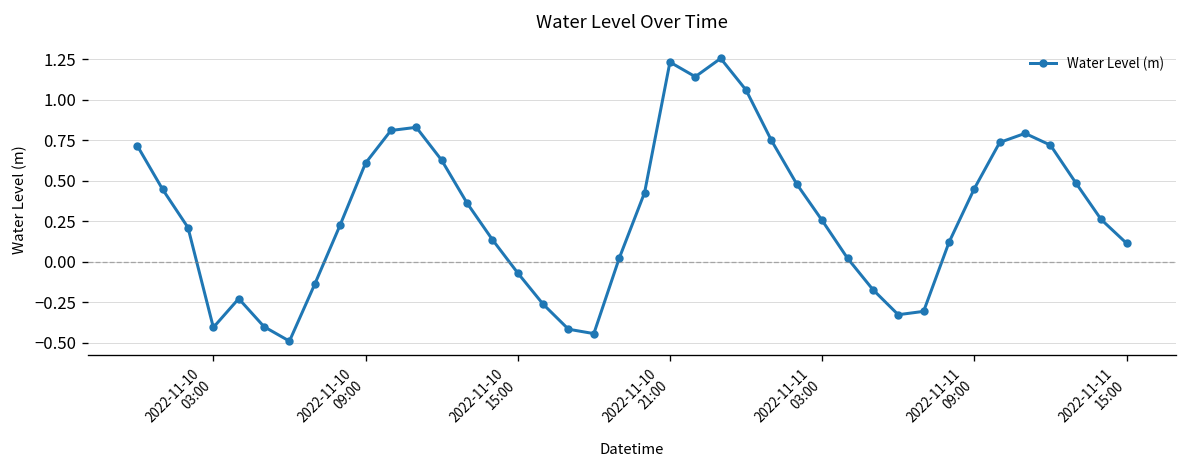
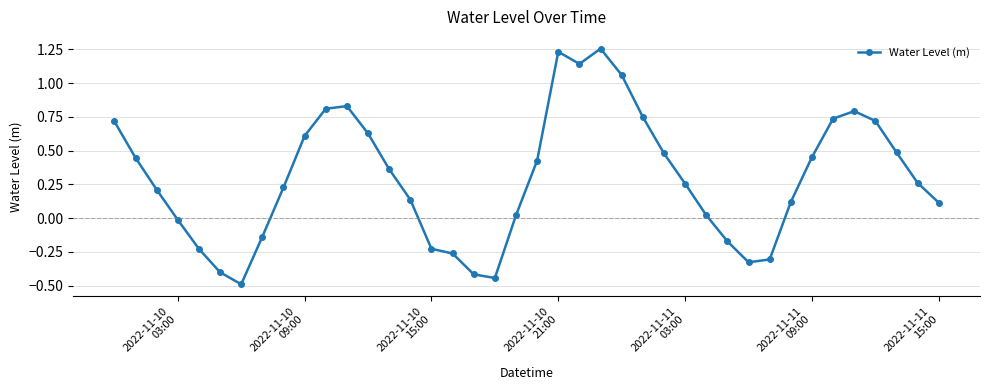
  {
-   "2022-11-10 03:00": -0.40,
+   "2022-11-10 03:00": -0.01,
    "2022-11-10 09:00": 0.61,
-   "2022-11-10 15:00": -0.07,
+   "2022-11-10 15:00": -0.23,
    "2022-11-10 21:00": 1.23,
    "2022-11-11 03:00": 0.26,
    "2022-11-11 09:00": 0.45,
    "2022-11-11 15:00": 0.11
  }
